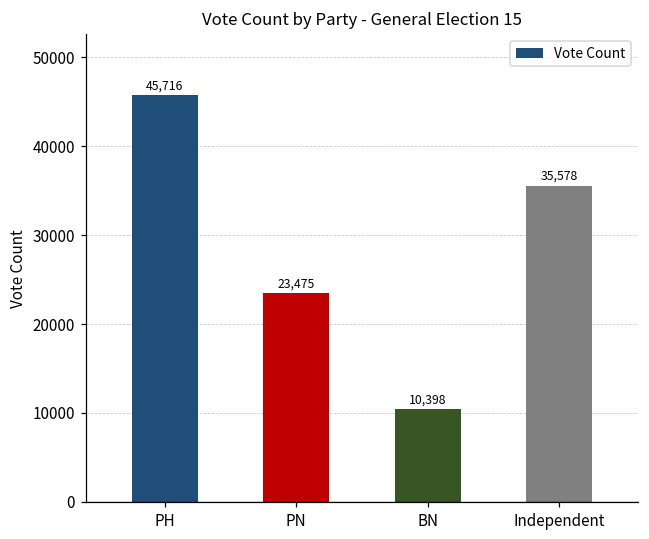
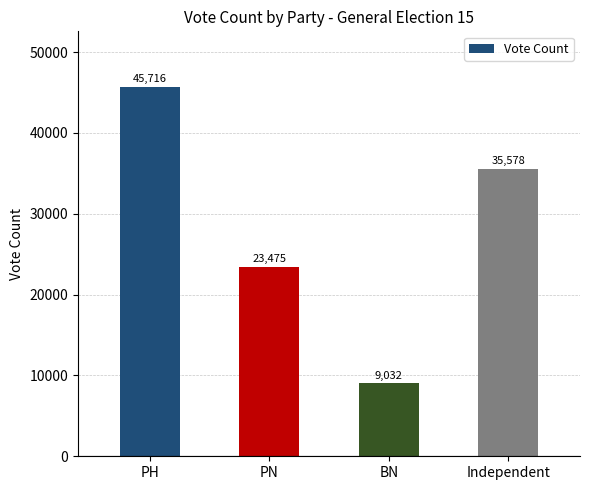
  {
    "PH": "45,716",
    "PN": "23,475",
-   "BN": "10,398",
+   "BN": "9,032",
    "Independent": "35,578"
  }
